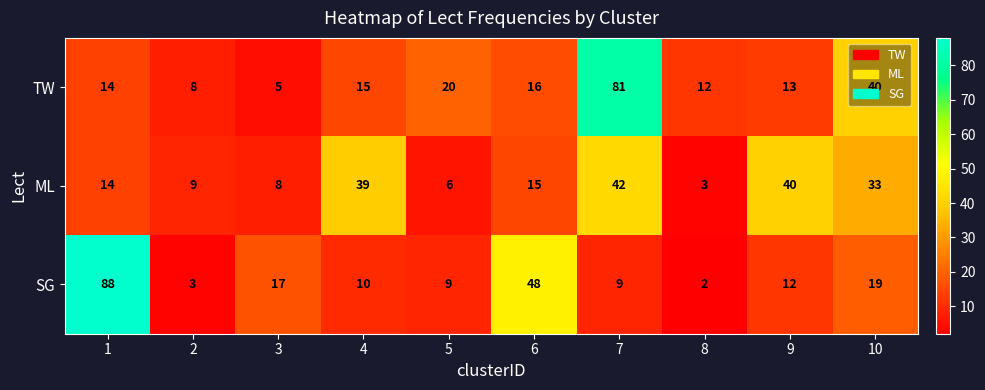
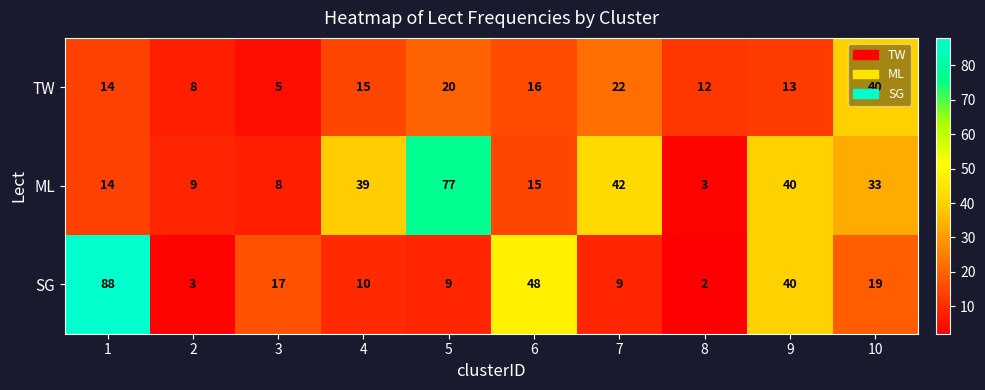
  {
    "TW": {
      "1": 14,
      "2": 8,
      "3": 5,
      "4": 15,
      "5": 20,
      "6": 16,
-     "7": 81,
+     "7": 22,
      "8": 12,
      "9": 13
    },
    "ML": {
      "1": 14,
      "2": 9,
      "3": 8,
      "4": 39,
-     "5": 6,
+     "5": 77,
      "6": 15,
      "7": 42,
      "8": 3,
      "9": 40,
      "10": 33
    },
    "SG": {
      "1": 88,
      "2": 3,
      "3": 17,
      "4": 10,
      "5": 9,
      "6": 48,
      "7": 9,
      "8": 2,
-     "9": 12,
+     "9": 40,
      "10": 19
    }
  }
